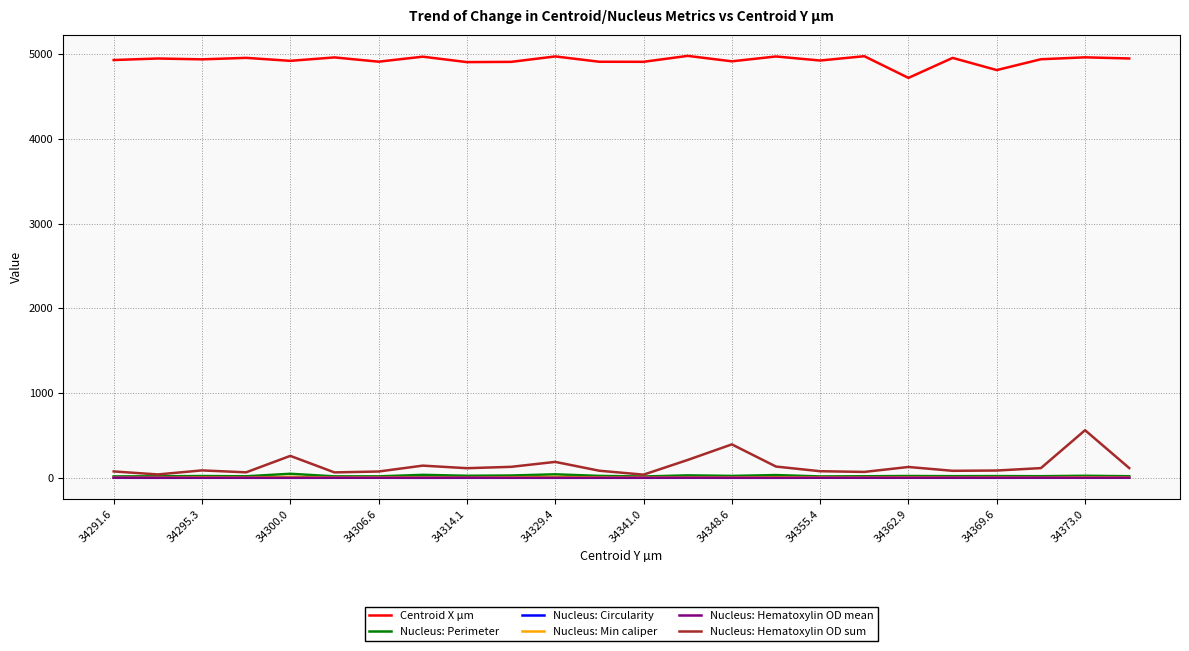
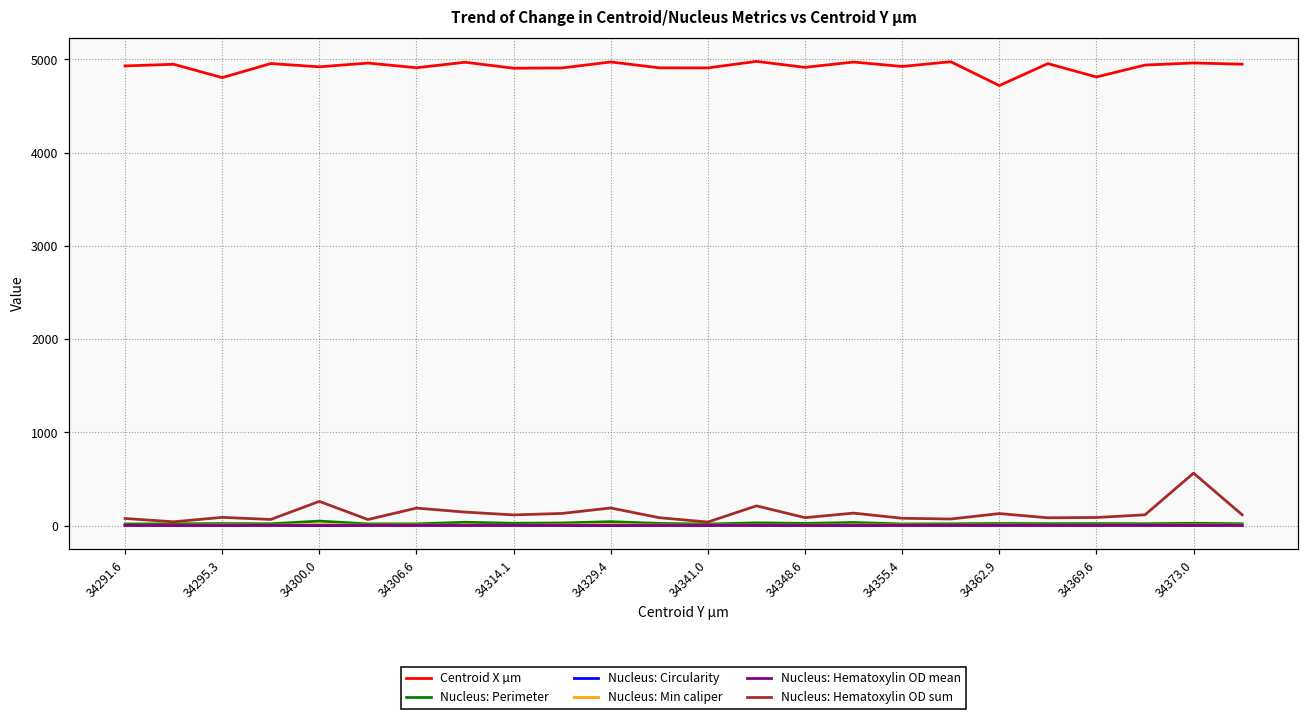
  {
    "Centroid X µm": {
      "34291.6": 4900,
-     "34295.3": 4900,
+     "34295.3": 4800,
      "34306.6": 4900,
      "34314.1": 4900,
      "34329.4": 5000,
      "34341.0": 4900,
      "34348.6": 4900,
      "34355.4": 4900,
      "34362.9": 4700,
      "34369.6": 4800,
      "34373.0": 5000
    },
    "Nucleus: Perimeter": {
      "34329.4": 0
    },
    "Nucleus: Hematoxylin OD sum": {
      "34291.6": 100,
      "34295.3": 100,
-     "34306.6": 100,
+     "34306.6": 200,
      "34314.1": 100,
      "34329.4": 200,
-     "34348.6": 400,
+     "34348.6": 100,
      "34355.4": 100,
      "34362.9": 100,
      "34369.6": 100,
      "34373.0": 600
    }
  }
